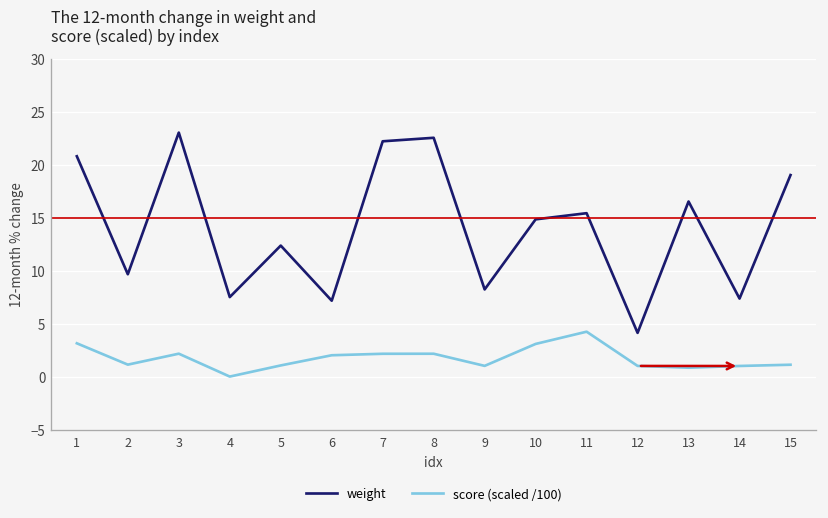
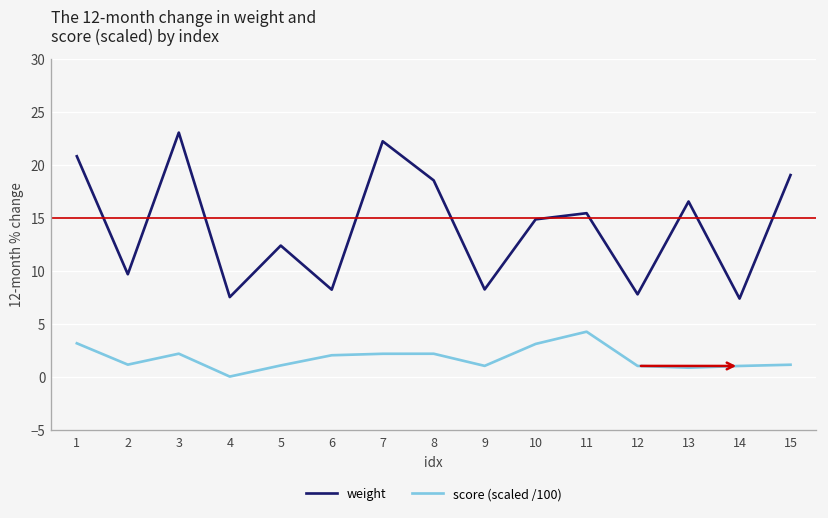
  {
    "weight": {
      "1": 21,
      "2": 10,
      "3": 23,
      "4": 8,
      "5": 12,
-     "6": 7,
+     "6": 8,
      "7": 22,
-     "8": 23,
+     "8": 19,
      "9": 8,
      "10": 15,
      "11": 15,
-     "12": 4,
+     "12": 8,
      "13": 17,
      "14": 7,
      "15": 19
    },
    "score (scaled /100)": {
      "1": 3,
      "2": 1,
      "3": 2,
      "4": 0,
      "5": 1,
      "6": 2,
      "7": 2,
      "8": 2,
      "9": 1,
      "10": 3,
      "11": 4,
      "12": 1,
      "13": 1,
      "14": 1,
      "15": 1
    }
  }
